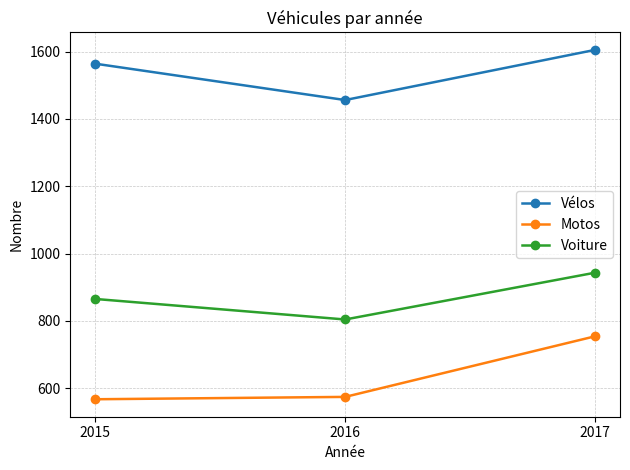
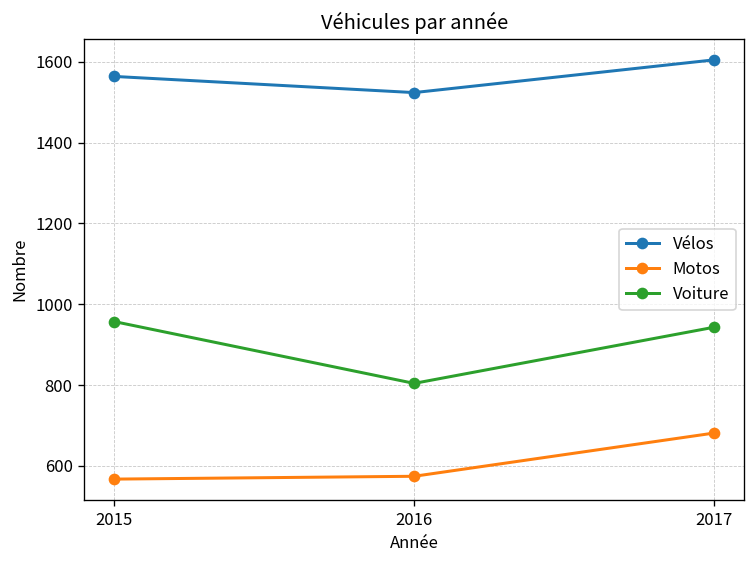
  {
    "Vélos": {
      "2015": 1560,
-     "2016": 1460,
+     "2016": 1520,
      "2017": 1610
    },
    "Motos": {
      "2015": 570,
      "2016": 570,
-     "2017": 750
+     "2017": 680
    },
    "Voiture": {
-     "2015": 870,
+     "2015": 960,
      "2016": 800,
      "2017": 940
    }
  }
